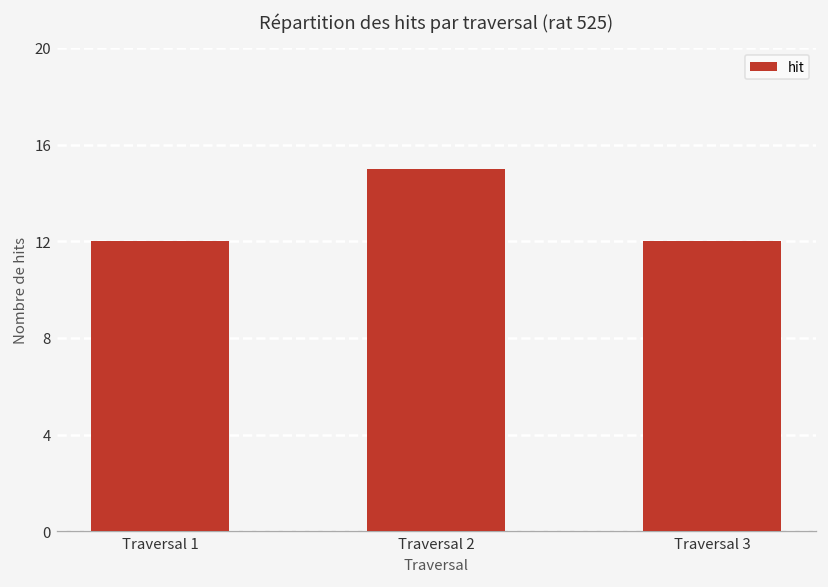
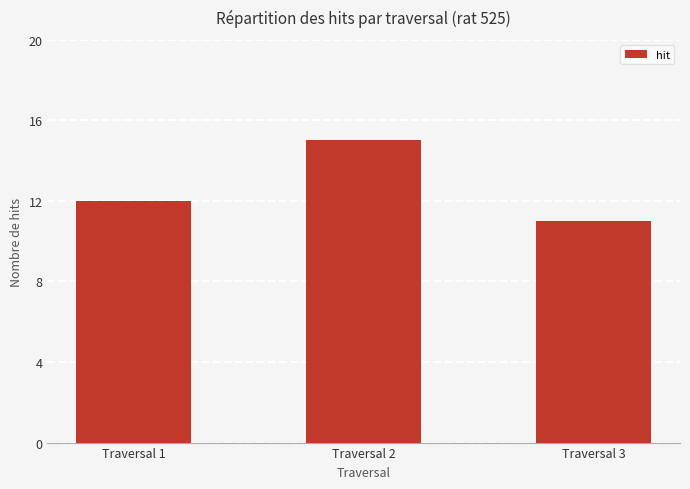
  {
    "Traversal 1": 12,
    "Traversal 2": 15,
-   "Traversal 3": 12
+   "Traversal 3": 11
  }
